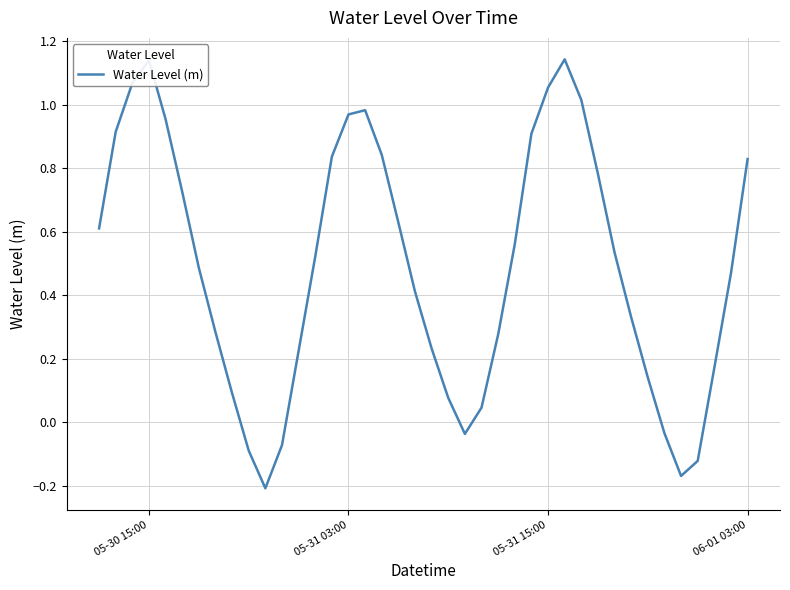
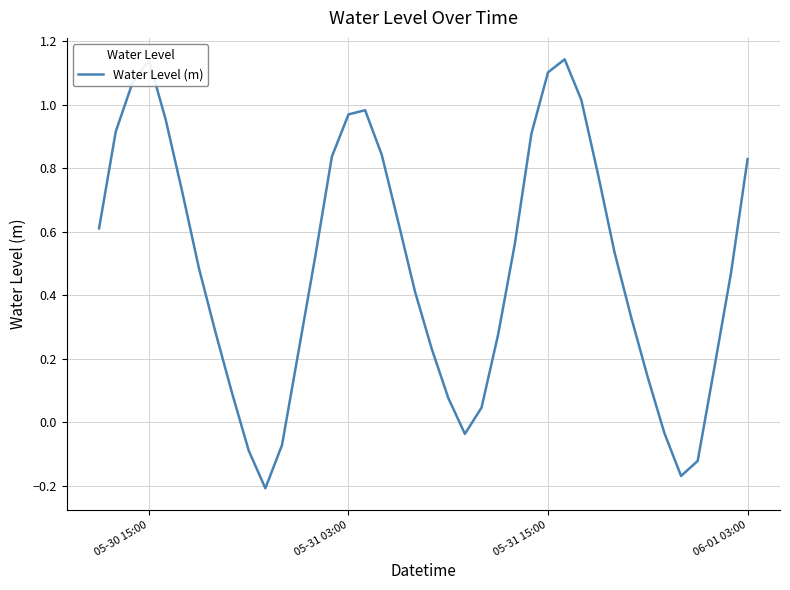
  {
    "05-31 03:00": 0.97,
-   "05-31 15:00": 1.05,
+   "05-31 15:00": 1.10,
    "06-01 03:00": 0.83
  }
